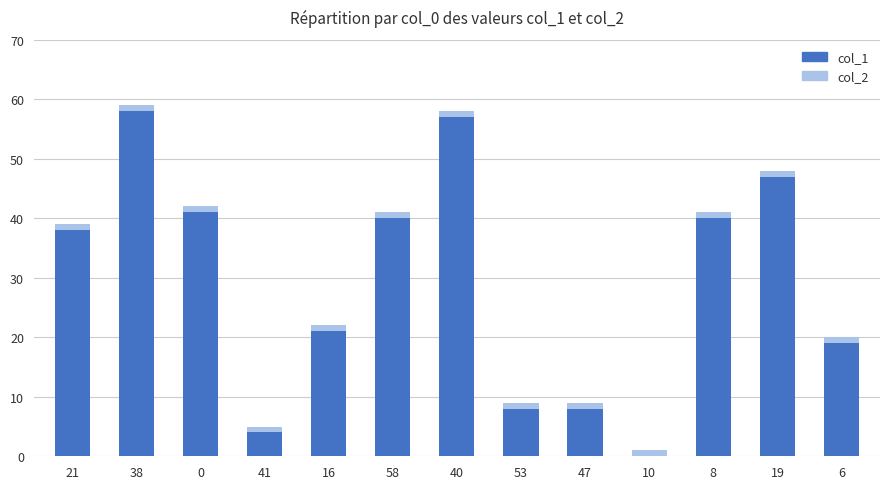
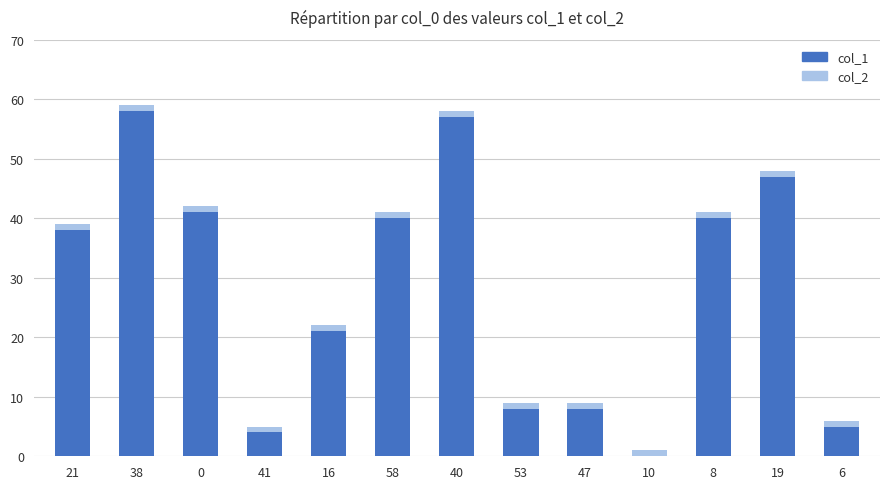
  {
    "col_1": {
      "21": 38,
      "38": 58,
      "0": 41,
      "41": 4,
      "16": 21,
      "58": 40,
      "40": 57,
      "53": 8,
      "47": 8,
      "10": 0,
      "8": 40,
      "19": 47,
-     "6": 19
+     "6": 5
    },
    "col_2": {
      "21": 1,
      "38": 1,
      "0": 1,
      "41": 1,
      "16": 1,
      "58": 1,
      "40": 1,
      "53": 1,
      "47": 1,
      "10": 1,
      "8": 1,
      "19": 1,
      "6": 1
    }
  }
